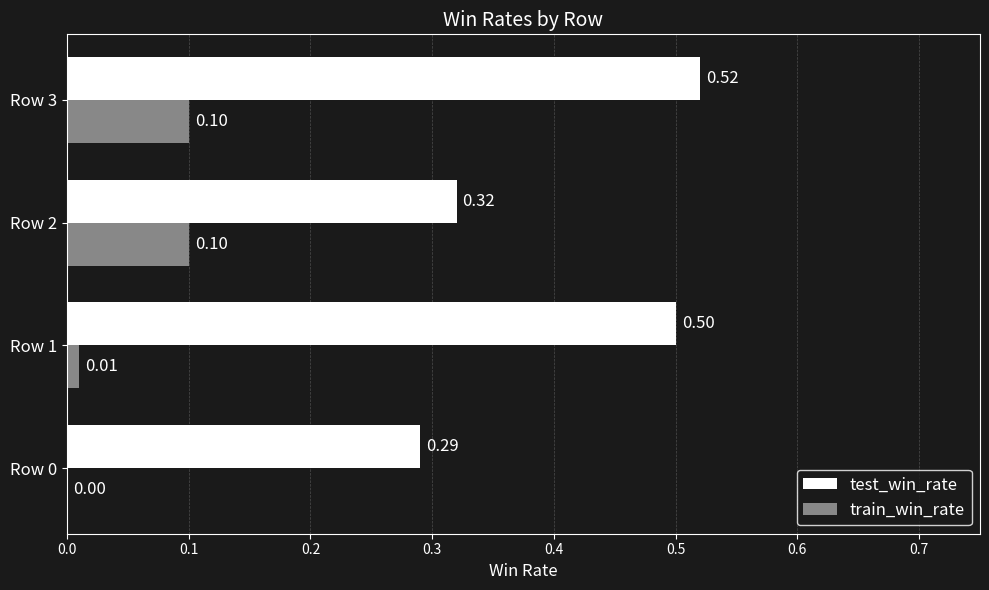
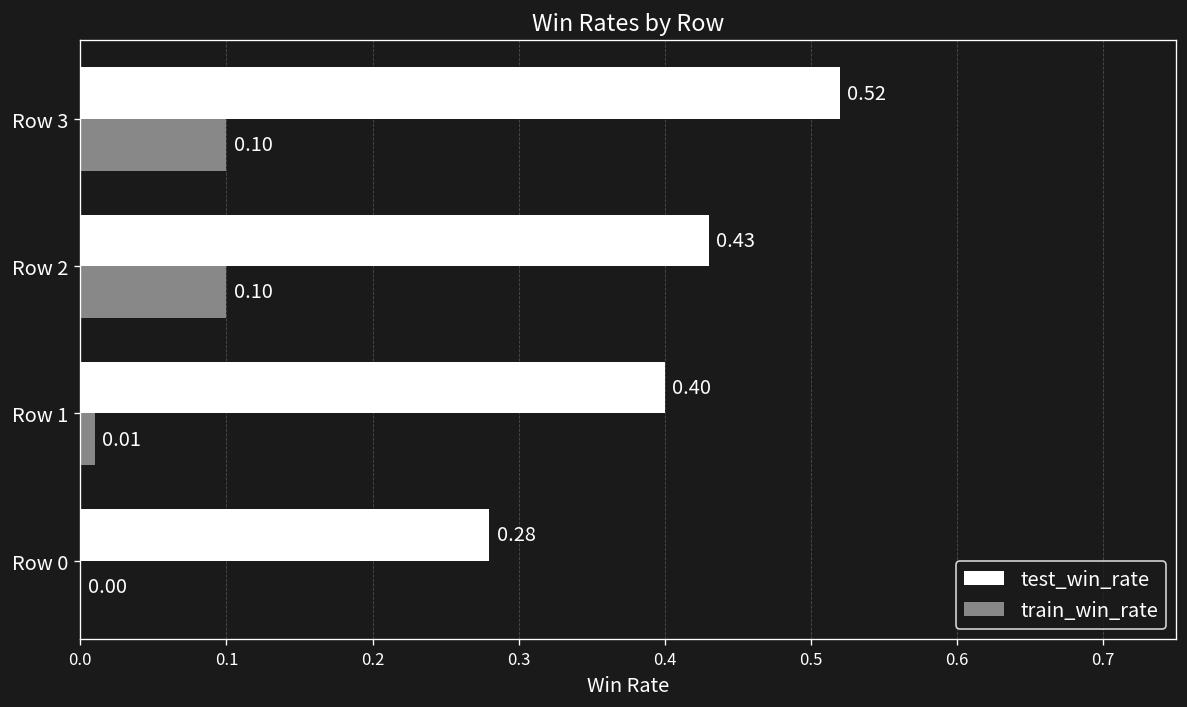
  {
    "test_win_rate": {
      "Row 3": 0.52,
-     "Row 2": 0.32,
-     "Row 1": 0.50,
-     "Row 0": 0.29
+     "Row 2": 0.43,
+     "Row 1": 0.40,
+     "Row 0": 0.28
    },
    "train_win_rate": {
      "Row 3": 0.10,
      "Row 2": 0.10,
      "Row 1": 0.01,
      "Row 0": 0.00
    }
  }
